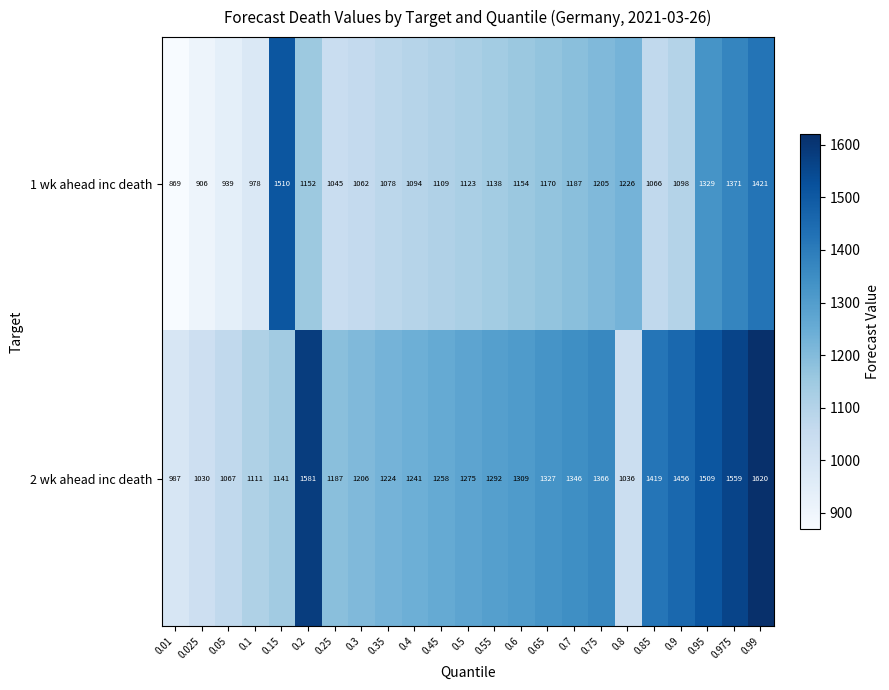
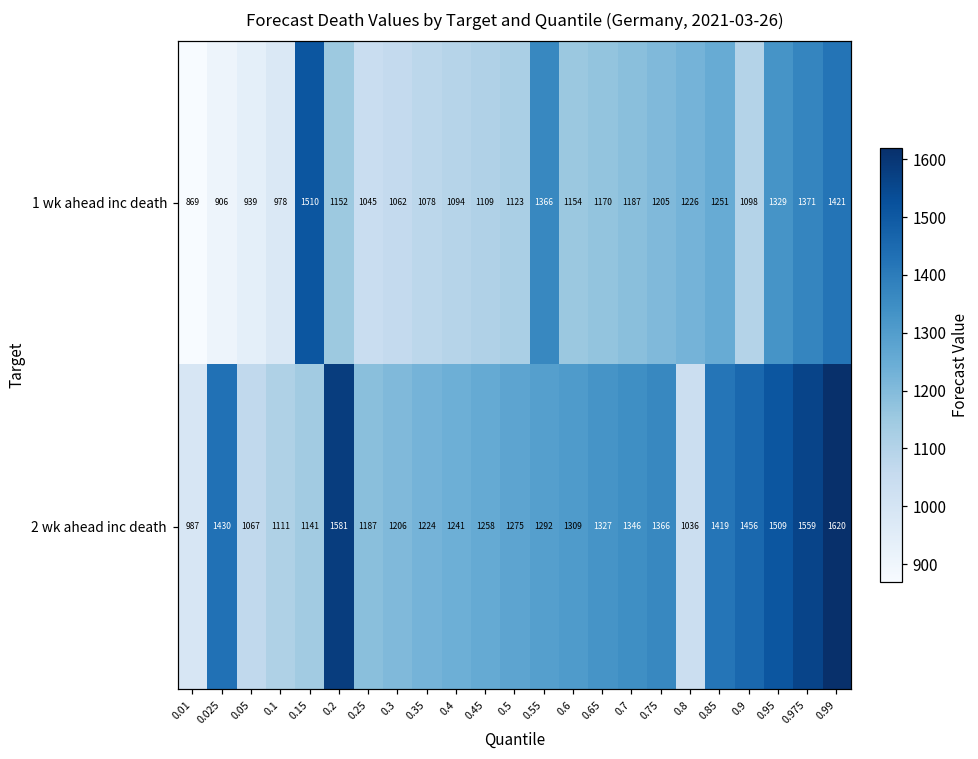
  {
    "1 wk ahead inc death": {
      "0.01": 869,
      "0.025": 906,
      "0.05": 939,
      "0.1": 978,
      "0.15": 1510,
      "0.2": 1152,
      "0.25": 1045,
      "0.3": 1062,
      "0.35": 1078,
      "0.4": 1094,
      "0.45": 1109,
      "0.5": 1123,
-     "0.55": 1138,
+     "0.55": 1366,
      "0.6": 1154,
      "0.65": 1170,
      "0.7": 1187,
      "0.75": 1205,
      "0.8": 1226,
-     "0.85": 1066,
+     "0.85": 1251,
      "0.9": 1098,
      "0.95": 1329,
      "0.975": 1371,
      "0.99": 1421
    },
    "2 wk ahead inc death": {
      "0.01": 987,
-     "0.025": 1030,
+     "0.025": 1430,
      "0.05": 1067,
      "0.1": 1111,
      "0.15": 1141,
      "0.2": 1581,
      "0.25": 1187,
      "0.3": 1206,
      "0.35": 1224,
      "0.4": 1241,
      "0.45": 1258,
      "0.5": 1275,
      "0.55": 1292,
      "0.6": 1309,
      "0.65": 1327,
      "0.7": 1346,
      "0.75": 1366,
      "0.8": 1036,
      "0.85": 1419,
      "0.9": 1456,
      "0.95": 1509,
      "0.975": 1559,
      "0.99": 1620
    }
  }
